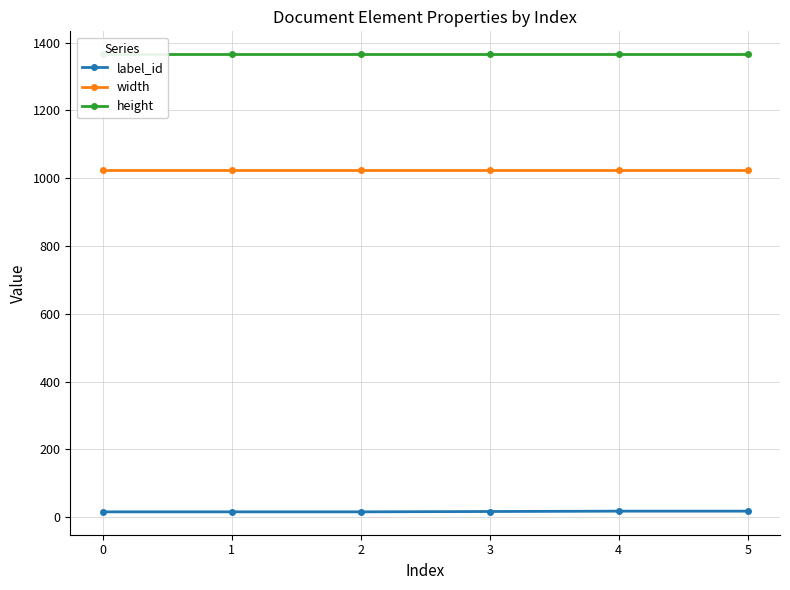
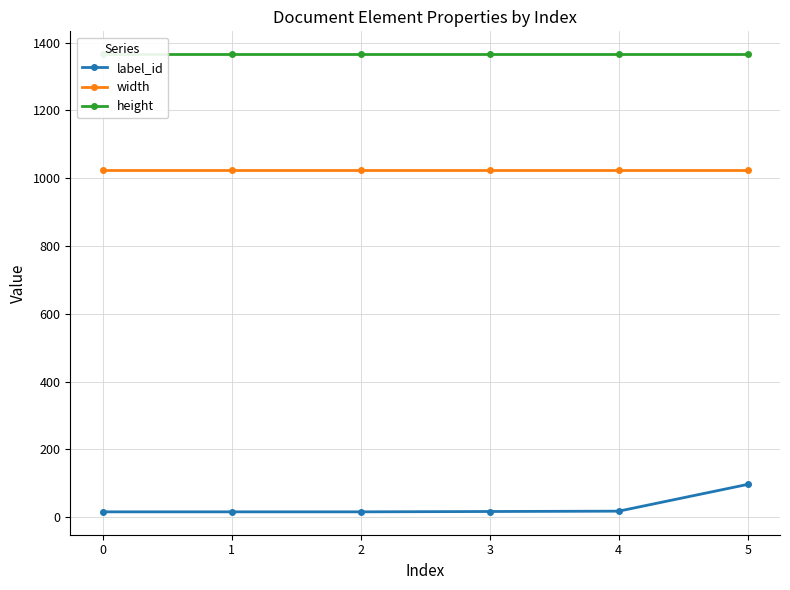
  {
    "label_id": {
      "0": 20,
      "1": 20,
      "2": 20,
      "3": 20,
      "4": 20,
-     "5": 20
+     "5": 100
    },
    "width": {
      "0": 1020,
      "1": 1020,
      "2": 1020,
      "3": 1020,
      "4": 1020,
      "5": 1020
    },
    "height": {
      "1": 1370,
      "2": 1370,
      "3": 1370,
      "4": 1370,
      "5": 1370
    }
  }
